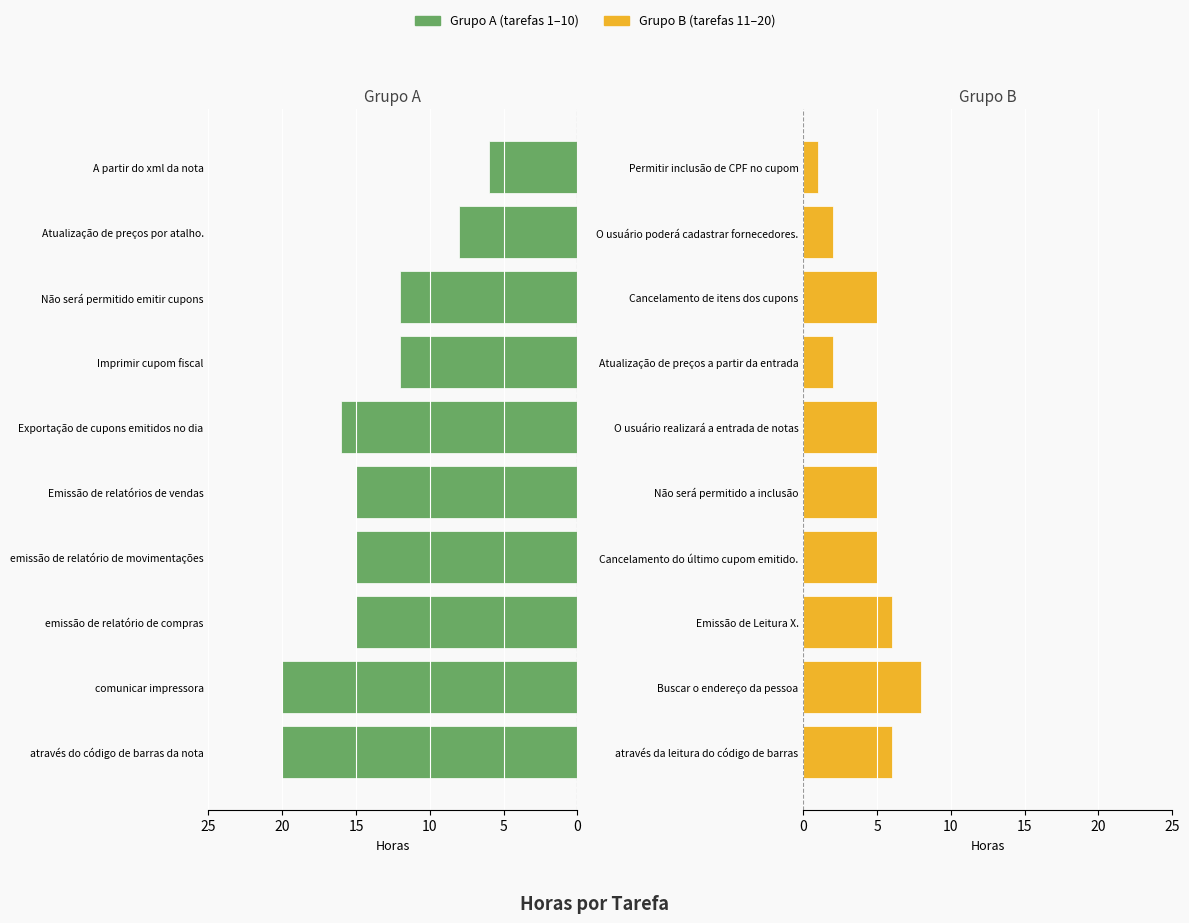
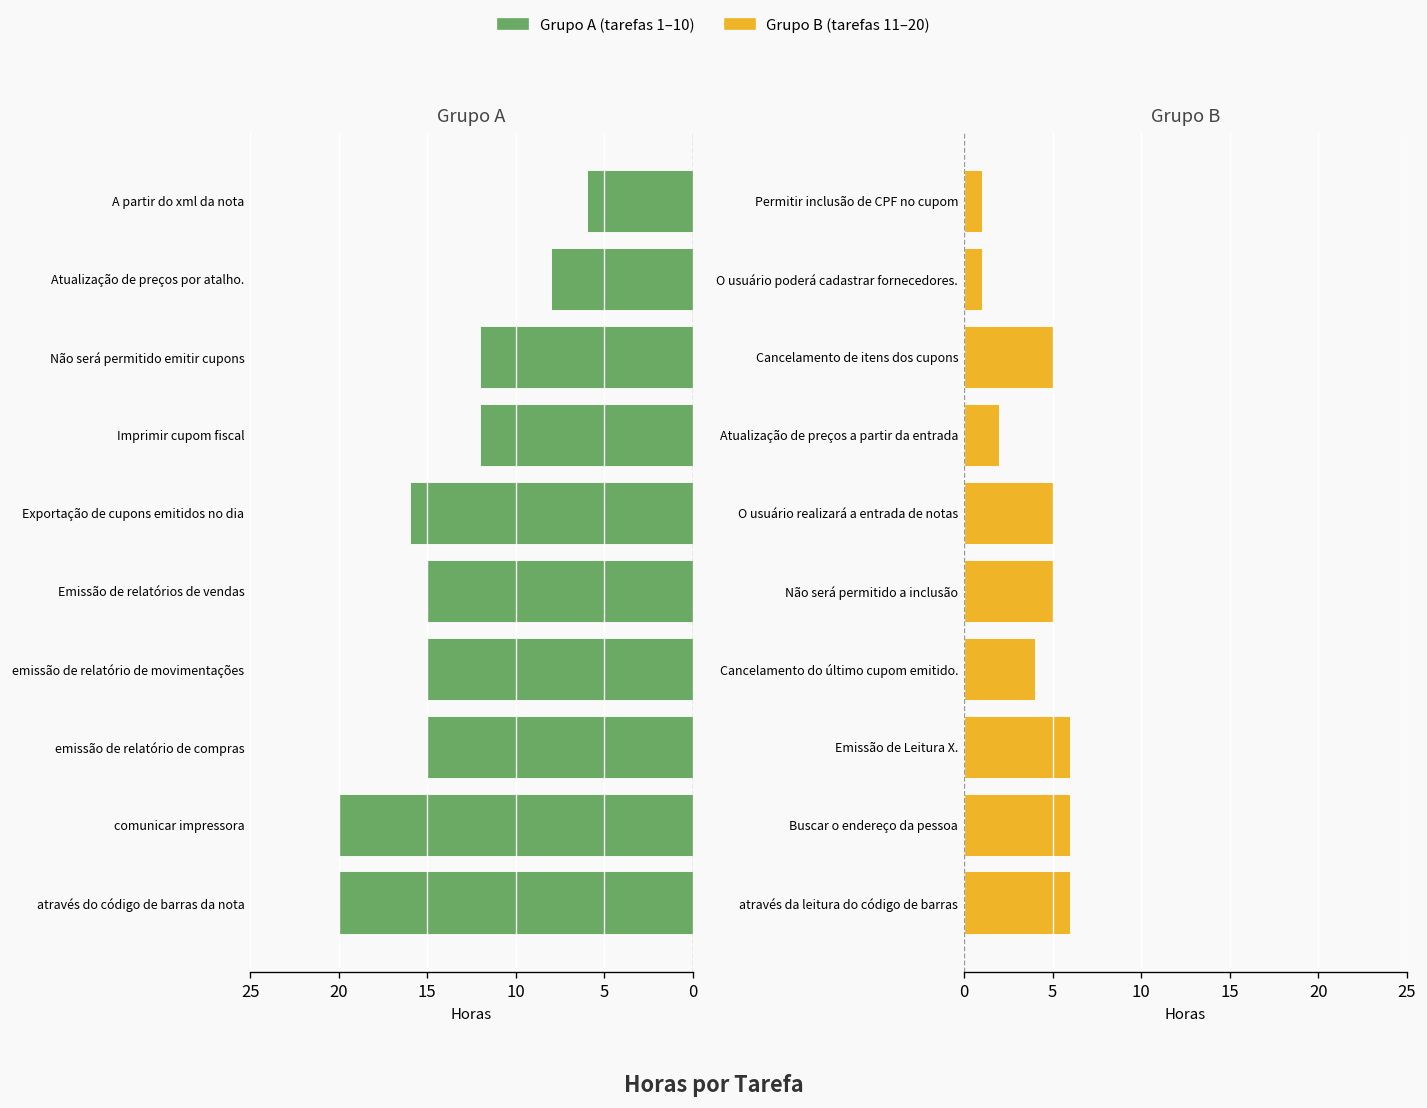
  {
    "Grupo A": {
      "A partir do xml da nota": 6.0,
      "Atualização de preços por atalho.": 8.0,
      "Não será permitido emitir cupons": 12.0,
      "Imprimir cupom fiscal": 12.0,
      "Exportação de cupons emitidos no dia": 16.0,
      "Emissão de relatórios de vendas": 15.0,
      "emissão de relatório de movimentações": 15.0,
      "emissão de relatório de compras": 15.0,
      "comunicar impressora": 20.0,
      "através do código de barras da nota": 20.0
    },
    "Grupo B": {
      "Permitir inclusão de CPF no cupom": 1,
-     "O usuário poderá cadastrar fornecedores.": 2,
+     "O usuário poderá cadastrar fornecedores.": 1,
      "Cancelamento de itens dos cupons": 5,
      "Atualização de preços a partir da entrada": 2,
      "O usuário realizará a entrada de notas": 5,
      "Não será permitido a inclusão": 5,
-     "Cancelamento do último cupom emitido.": 5,
+     "Cancelamento do último cupom emitido.": 4,
      "Emissão de Leitura X.": 6,
-     "Buscar o endereço da pessoa": 8,
+     "Buscar o endereço da pessoa": 6,
      "através da leitura do código de barras": 6
    }
  }
